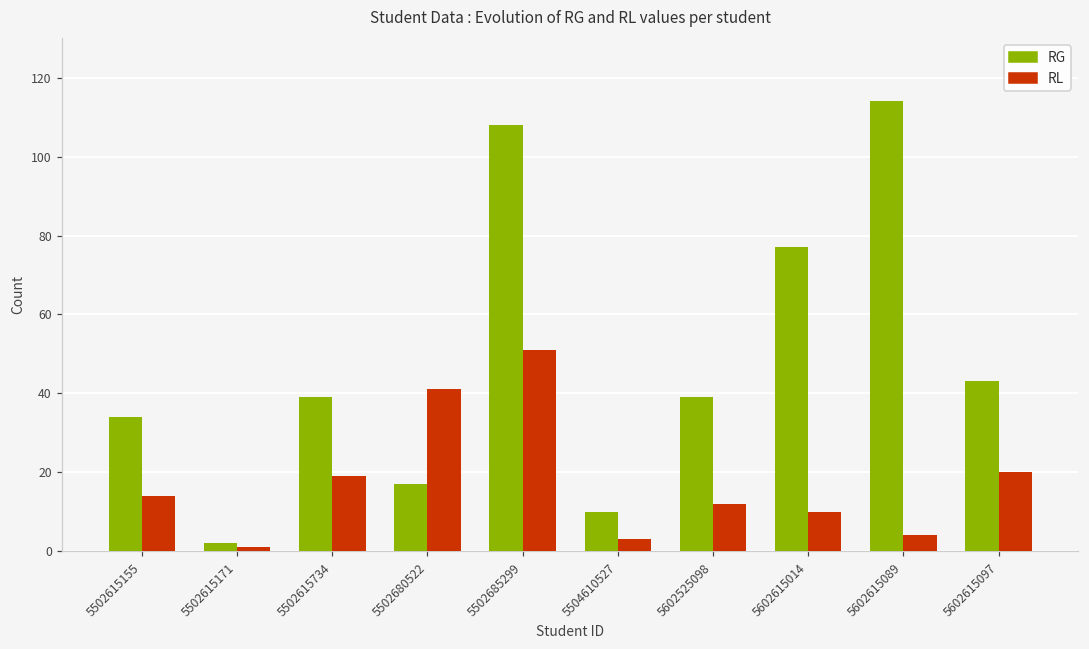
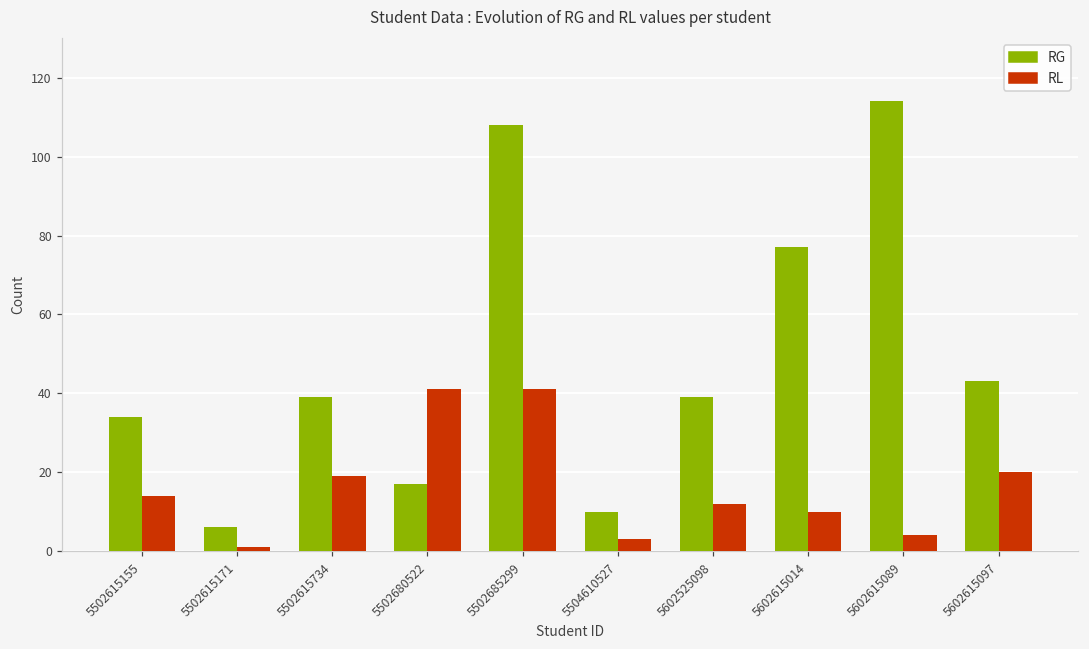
  {
    "RG": {
      "5502615155": 34,
-     "5502615171": 2,
+     "5502615171": 6,
      "5502615734": 39,
      "5502680522": 17,
      "5502685299": 108,
      "5504610527": 10,
      "5602525098": 39,
      "5602615014": 77,
      "5602615089": 114,
      "5602615097": 43
    },
    "RL": {
      "5502615155": 14,
      "5502615171": 1,
      "5502615734": 19,
      "5502680522": 41,
-     "5502685299": 51,
+     "5502685299": 41,
      "5504610527": 3,
      "5602525098": 12,
      "5602615014": 10,
      "5602615089": 4,
      "5602615097": 20
    }
  }
